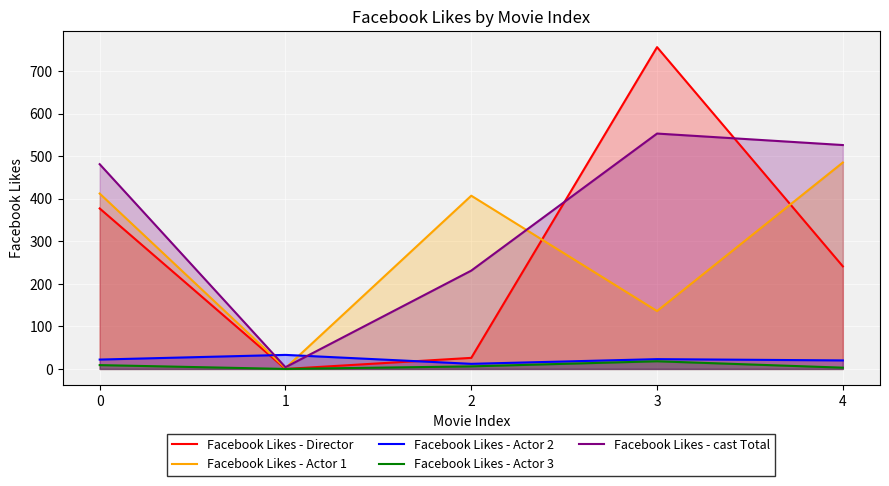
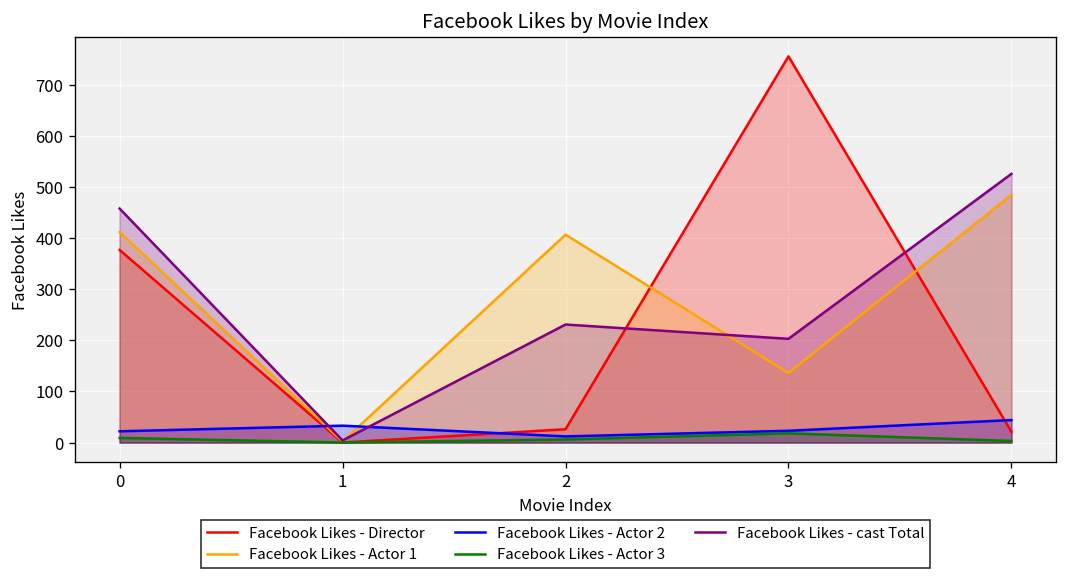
  {
    "Facebook Likes - Director": {
      "0": 380,
      "2": 30,
      "3": 760,
-     "4": 240
+     "4": 20
    },
    "Facebook Likes - Actor 1": {
      "0": 410,
      "2": 410,
      "3": 140,
      "4": 490
    },
    "Facebook Likes - Actor 2": {
      "0": 20,
      "1": 30,
      "2": 10,
-     "4": 20
+     "4": 40
    },
    "Facebook Likes - Actor 3": {
      "0": 10,
      "2": 10,
      "4": 0
    },
    "Facebook Likes - cast Total": {
-     "0": 480,
+     "0": 460,
      "2": 230,
-     "3": 550,
+     "3": 200,
      "4": 530
    }
  }
